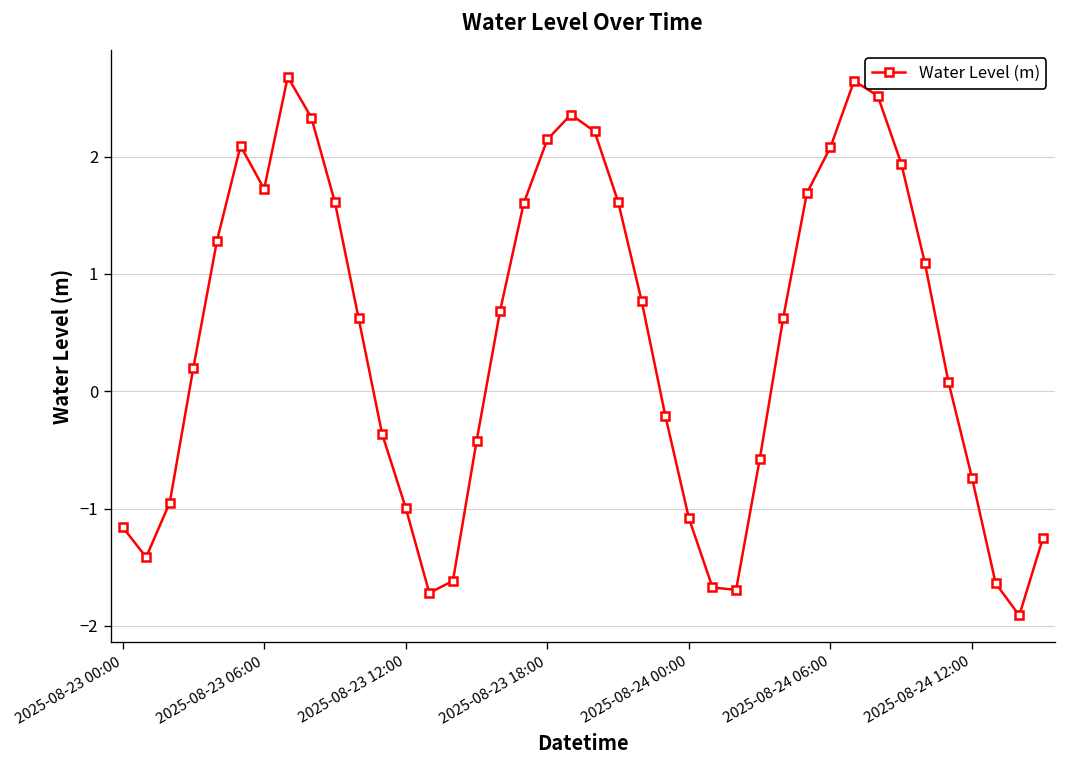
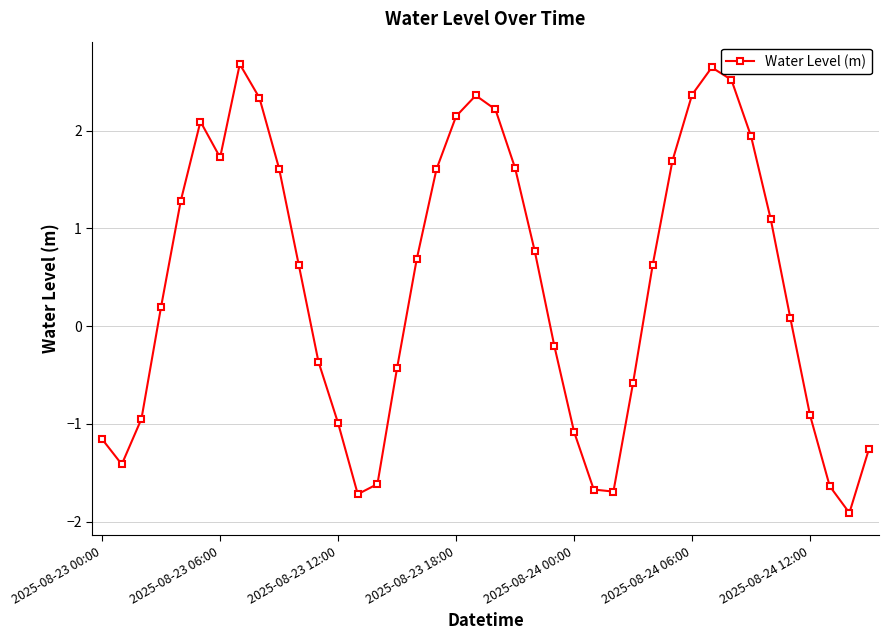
  {
    "2025-08-23 00:00": -1.2,
    "2025-08-23 06:00": 1.7,
    "2025-08-23 12:00": -1.0,
    "2025-08-23 18:00": 2.1,
    "2025-08-24 00:00": -1.1,
-   "2025-08-24 06:00": 2.1,
-   "2025-08-24 12:00": -0.7
+   "2025-08-24 06:00": 2.4,
+   "2025-08-24 12:00": -0.9
  }
